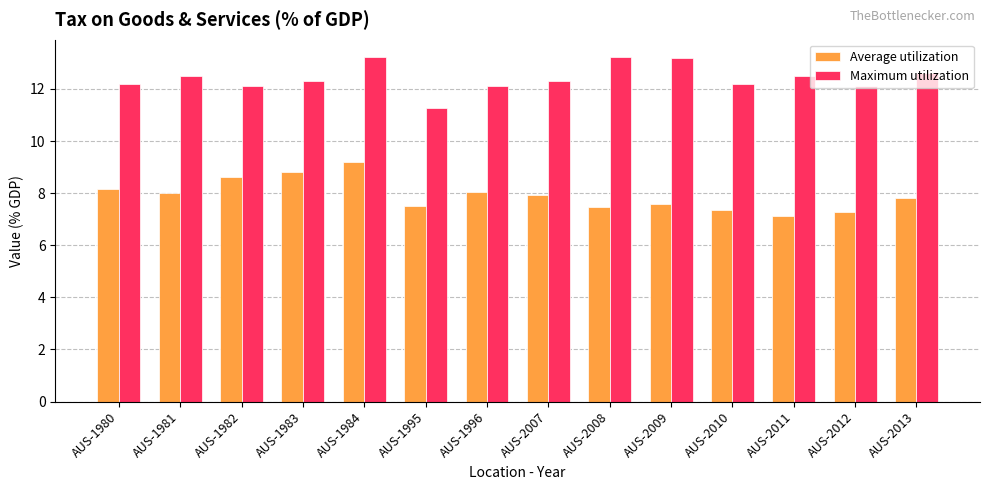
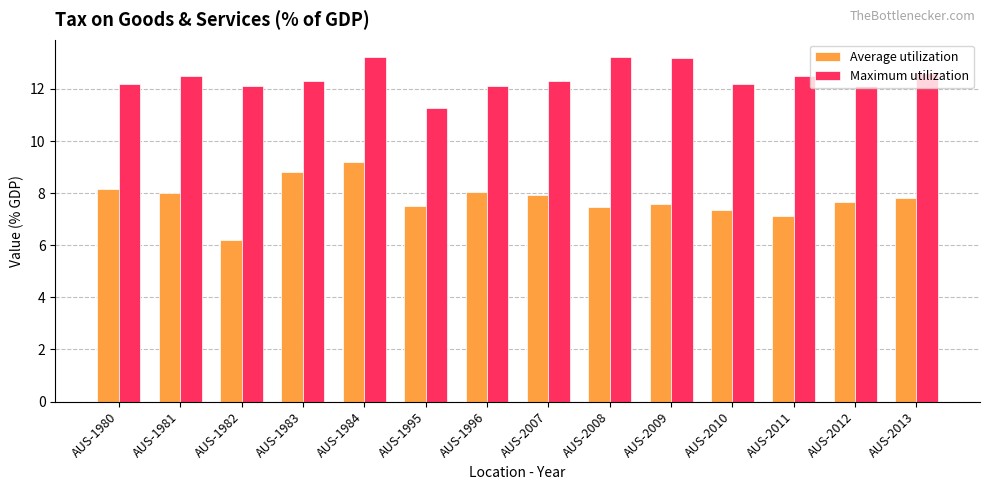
  {
    "Average utilization": {
      "AUS-1980": 8.2,
      "AUS-1981": 8.0,
-     "AUS-1982": 8.6,
+     "AUS-1982": 6.2,
      "AUS-1983": 8.8,
      "AUS-1984": 9.2,
      "AUS-1995": 7.5,
      "AUS-1996": 8.1,
      "AUS-2007": 7.9,
      "AUS-2008": 7.5,
      "AUS-2009": 7.6,
      "AUS-2010": 7.3,
      "AUS-2011": 7.1,
-     "AUS-2012": 7.3,
+     "AUS-2012": 7.7,
      "AUS-2013": 7.8
    },
    "Maximum utilization": {
      "AUS-1980": 12.2,
      "AUS-1981": 12.5,
      "AUS-1982": 12.1,
      "AUS-1983": 12.3,
      "AUS-1984": 13.2,
      "AUS-1995": 11.3,
      "AUS-1996": 12.1,
      "AUS-2007": 12.3,
      "AUS-2008": 13.2,
      "AUS-2009": 13.2,
      "AUS-2010": 12.2,
      "AUS-2011": 12.5
    }
  }
